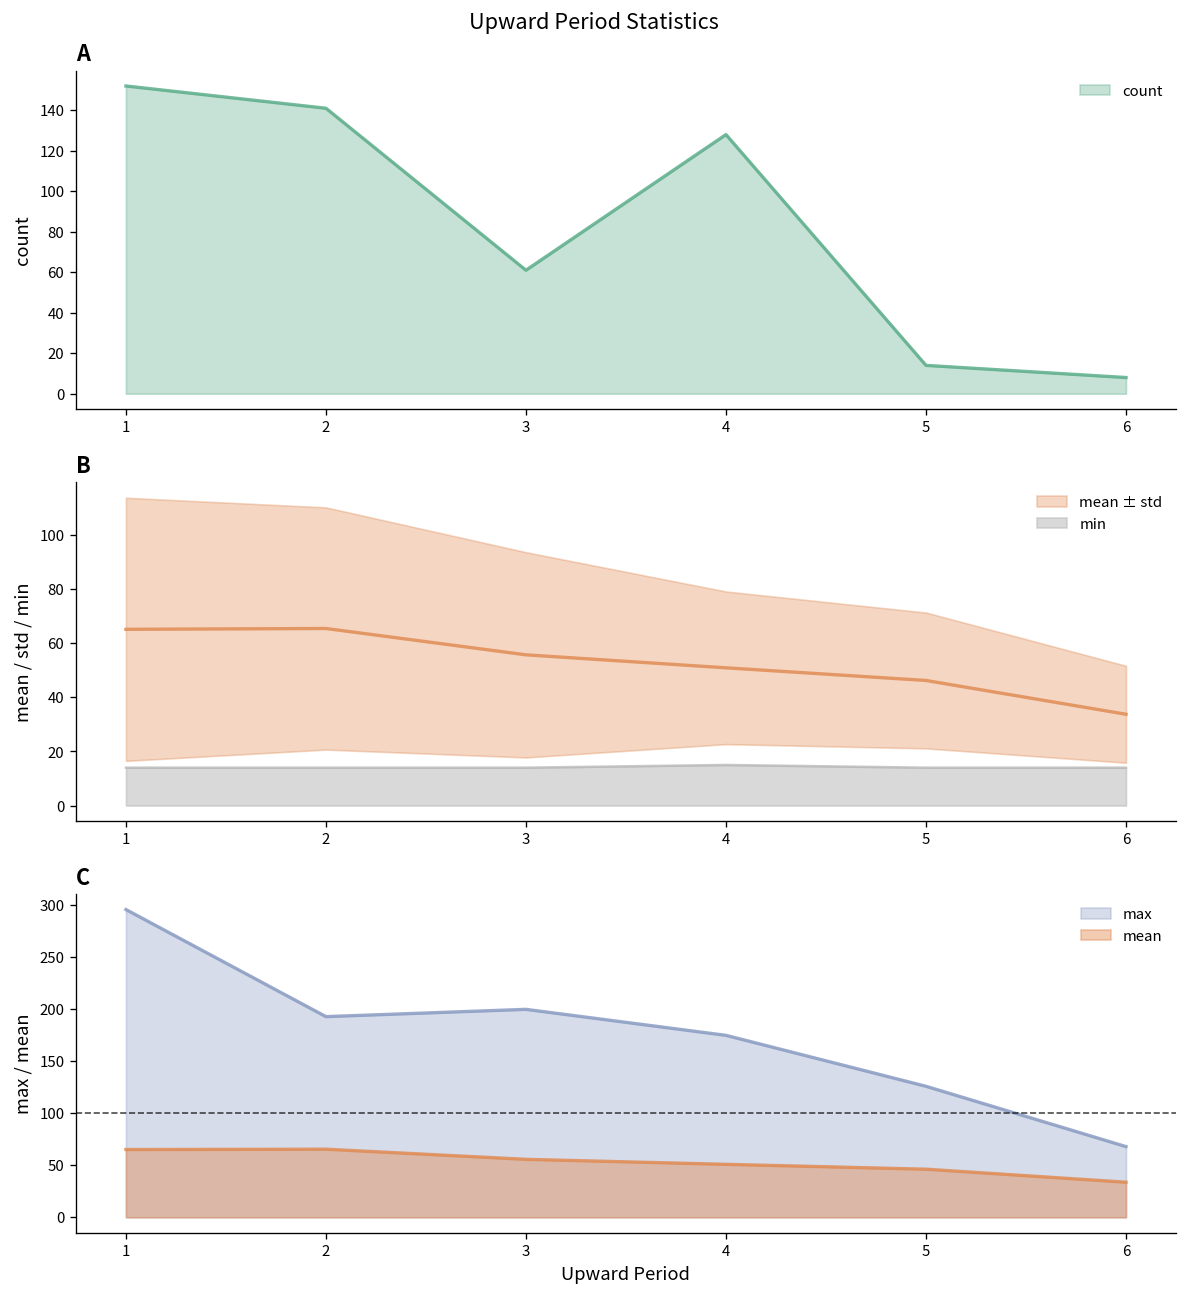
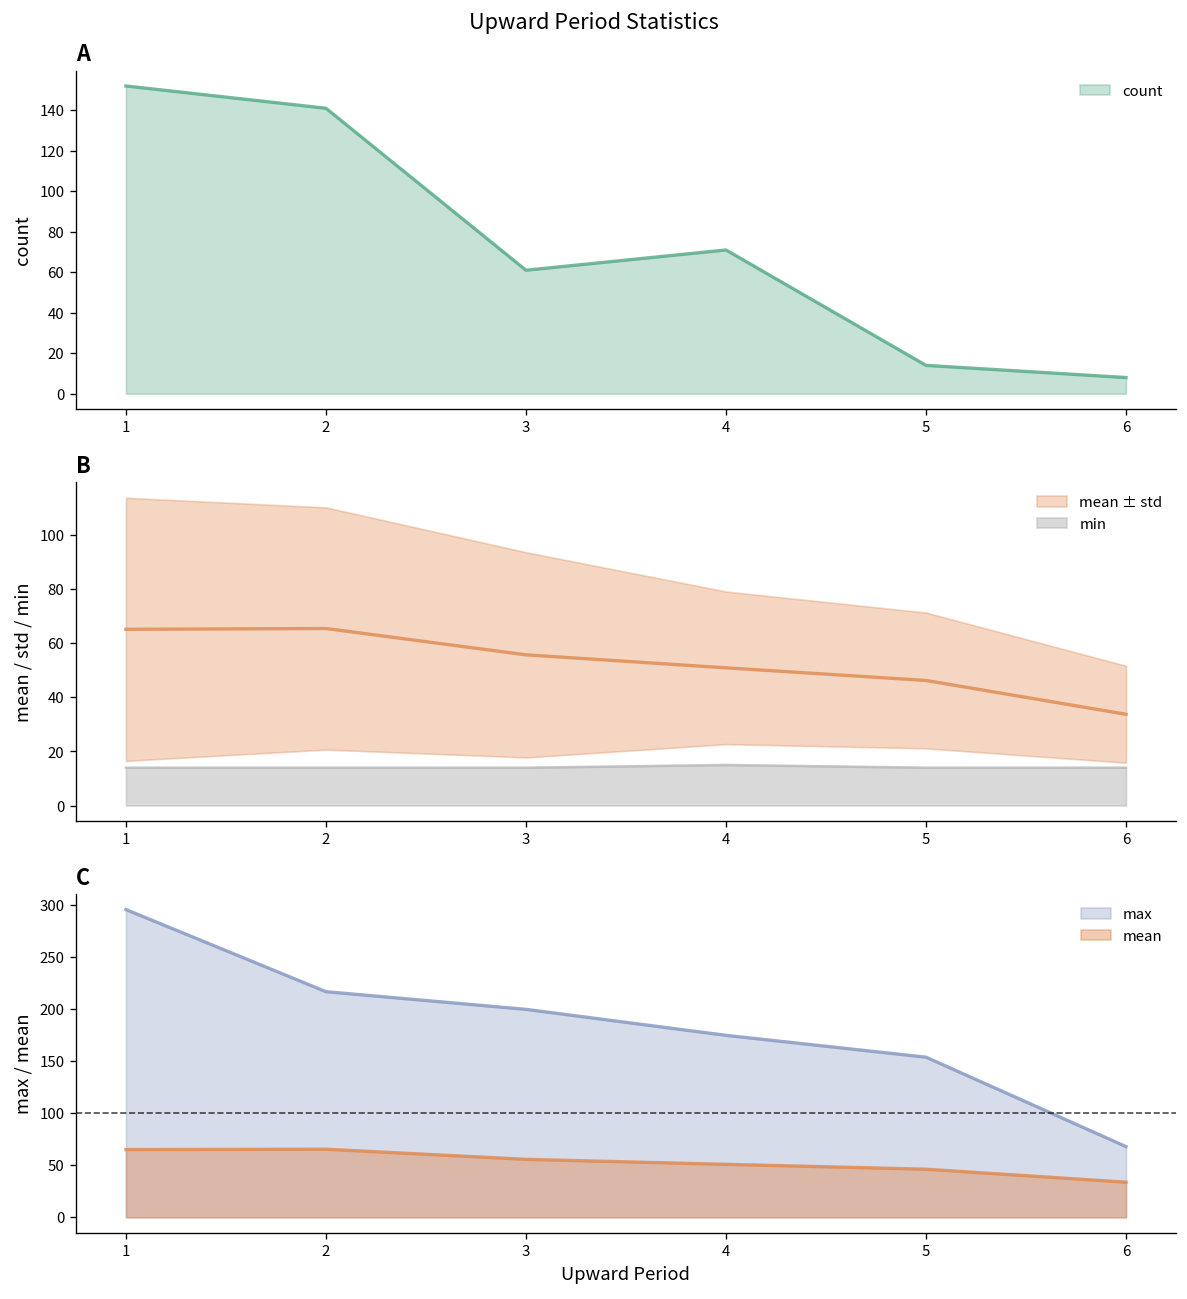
  {
    "A": {
      "1": 152,
      "2": 141,
      "3": 61,
-     "4": 128,
+     "4": 71,
      "5": 14,
      "6": 8
    },
    "C": {
      "max": {
        "1": 300,
-       "2": 190,
+       "2": 220,
        "3": 200,
        "4": 180,
-       "5": 130,
+       "5": 150,
        "6": 70
      },
      "mean": {
        "1": 70,
        "2": 70,
        "3": 60,
        "4": 50,
        "5": 50,
        "6": 30
      }
    }
  }
